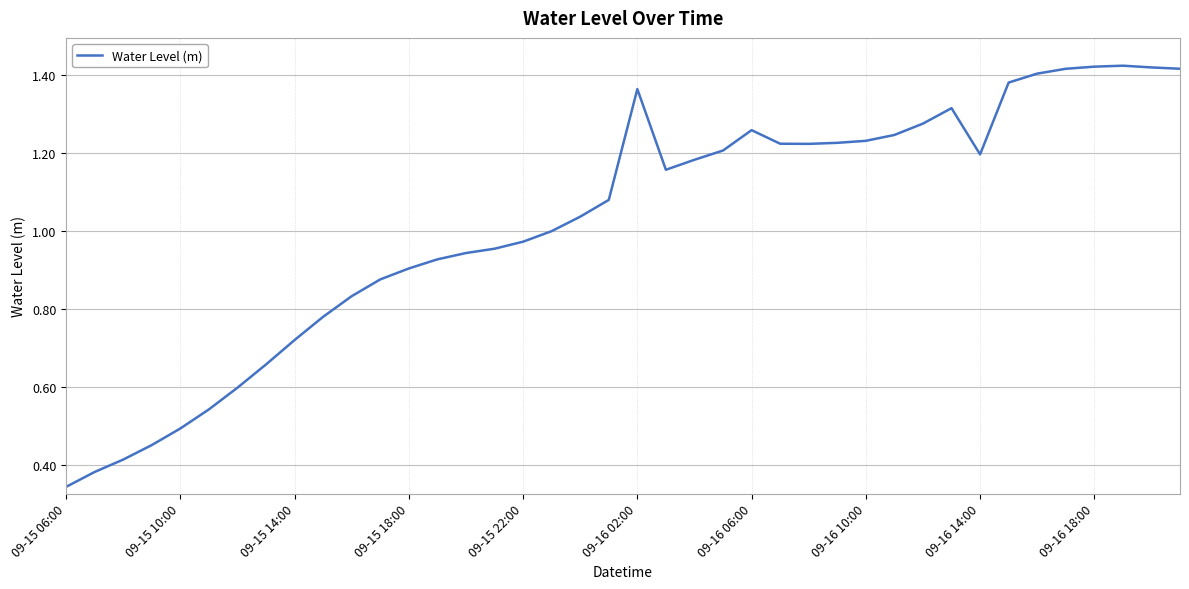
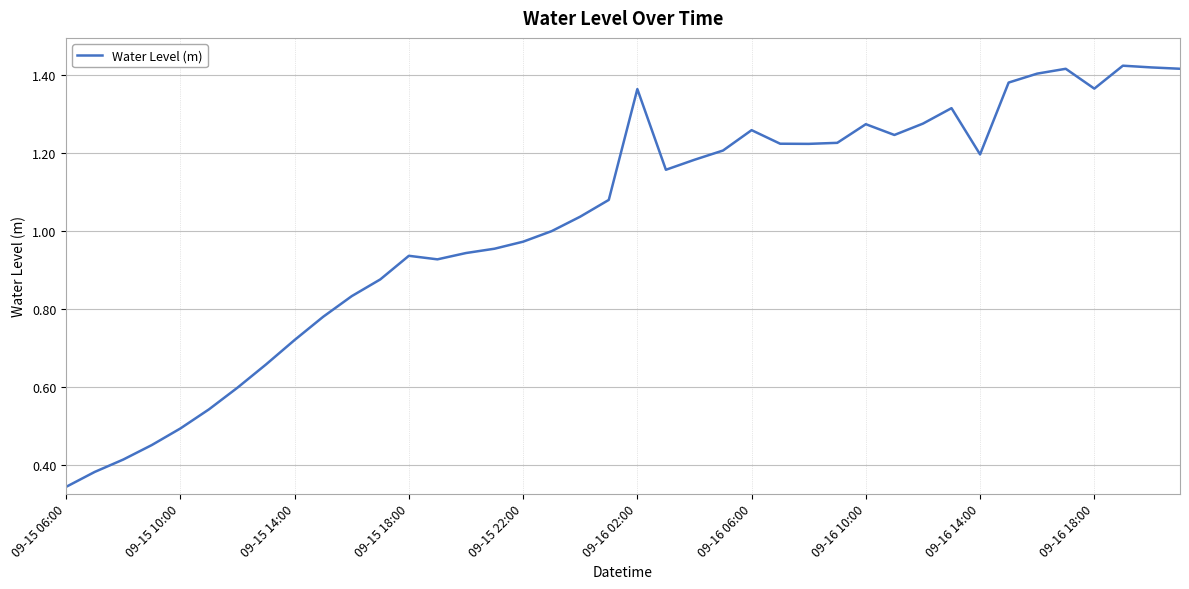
  {
    "09-15 06:00": 0.35,
    "09-15 10:00": 0.49,
    "09-15 14:00": 0.72,
-   "09-15 18:00": 0.90,
+   "09-15 18:00": 0.94,
    "09-15 22:00": 0.97,
    "09-16 02:00": 1.36,
    "09-16 06:00": 1.26,
-   "09-16 10:00": 1.23,
+   "09-16 10:00": 1.27,
    "09-16 14:00": 1.20,
-   "09-16 18:00": 1.42
+   "09-16 18:00": 1.36
  }
